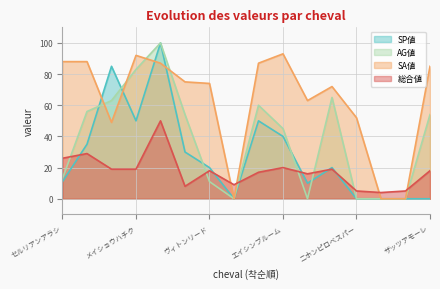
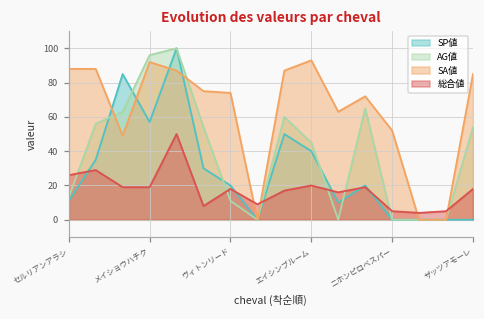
  {
    "SP値": {
      "セルリアンアラシ": 11,
-     "メイショウハチク": 50,
+     "メイショウハチク": 57,
      "ヴィトンリード": 20,
      "エイシンブルーム": 40,
      "ザッツアモーレ": 0
    },
    "AG値": {
      "セルリアンアラシ": 13,
-     "メイショウハチク": 83,
+     "メイショウハチク": 96,
      "ヴィトンリード": 11,
      "エイシンブルーム": 45,
      "ザッツアモーレ": 54
    }
  }
